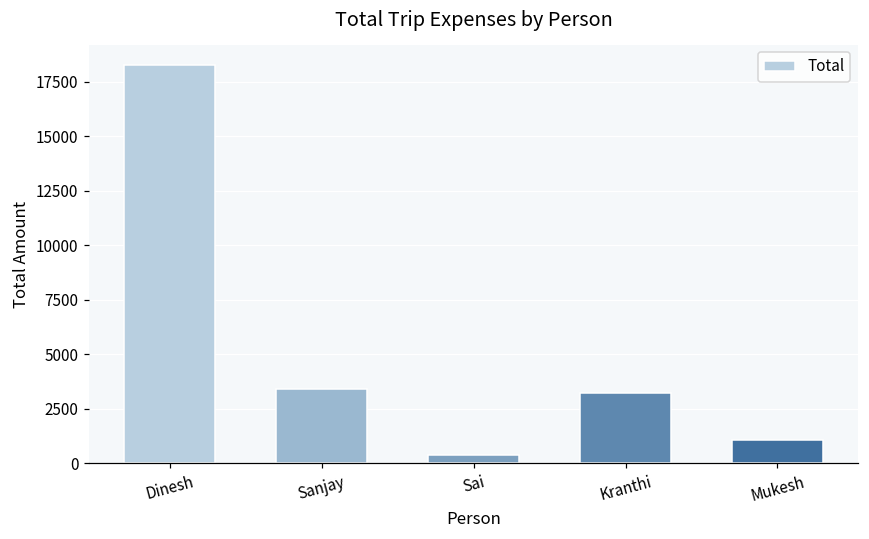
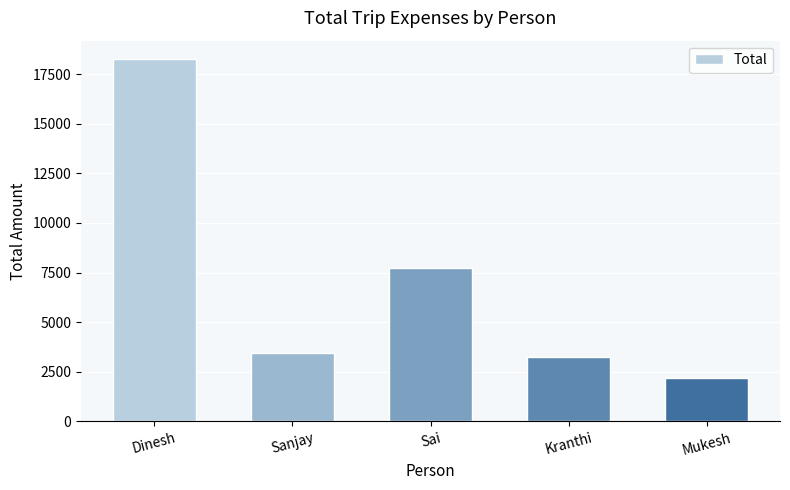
  {
    "Dinesh": 18300,
    "Sanjay": 3400,
-   "Sai": 400,
+   "Sai": 7700,
    "Kranthi": 3200,
-   "Mukesh": 1100
+   "Mukesh": 2200
  }
